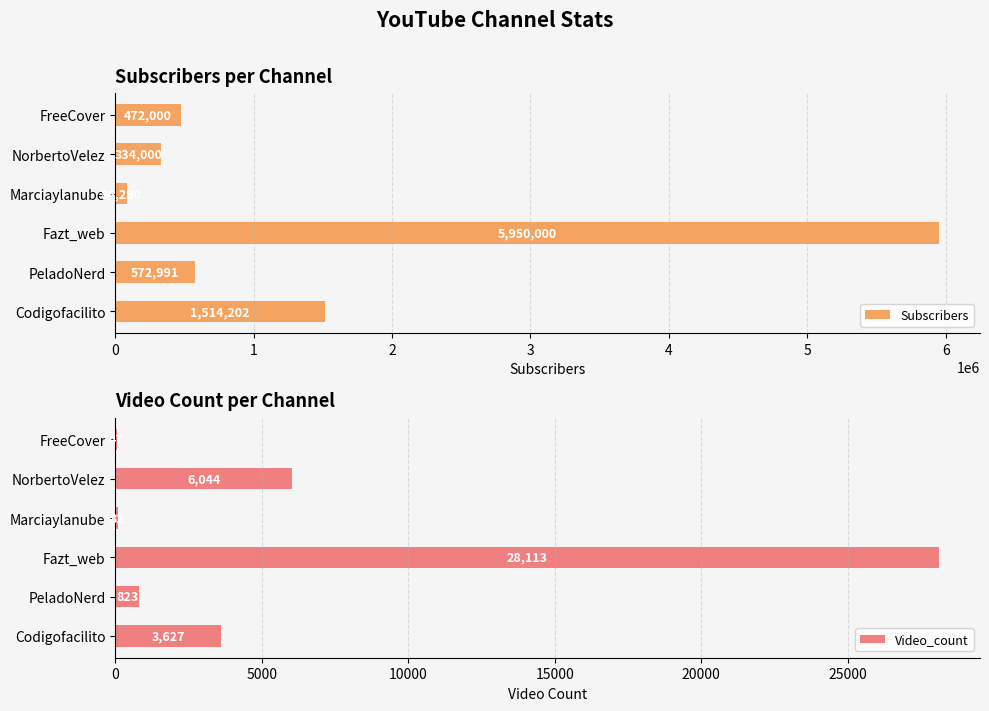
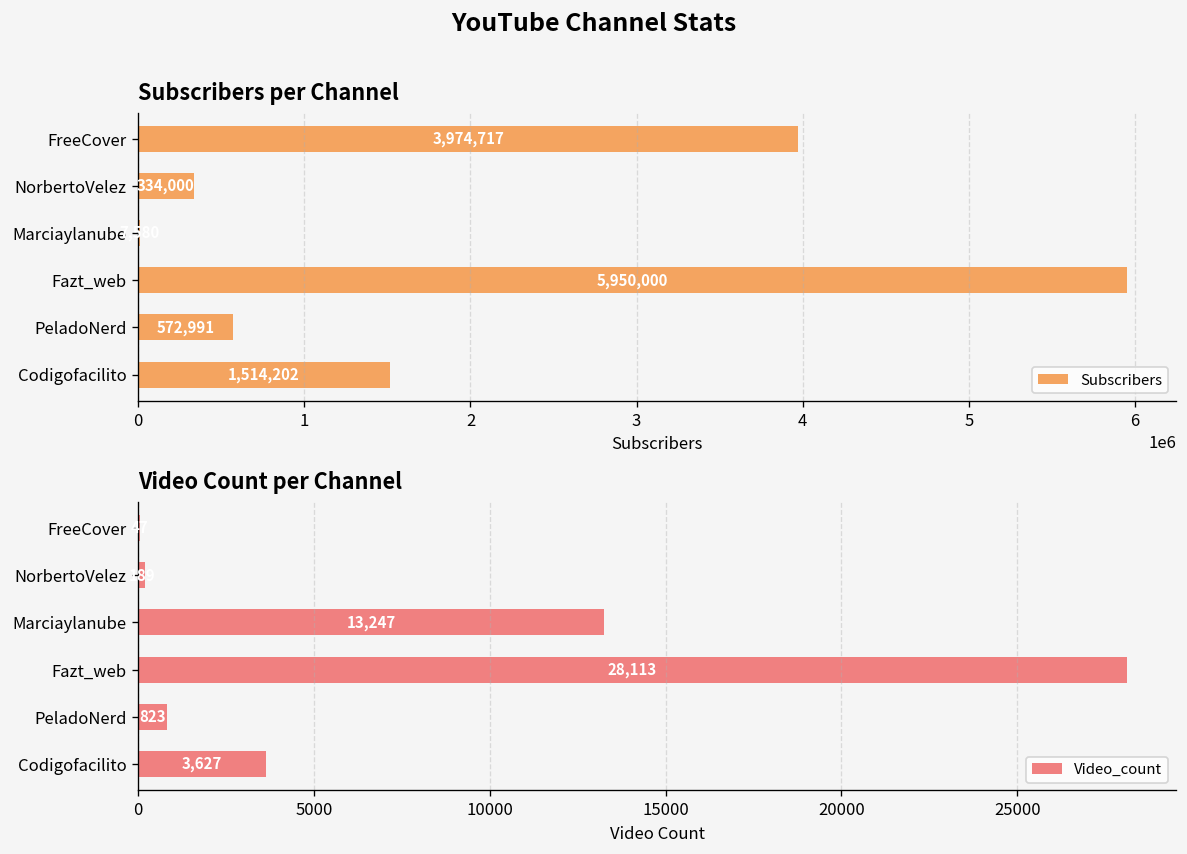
  {
    "Subscribers per Channel": {
-     "FreeCover": "472,000",
+     "FreeCover": "3,974,717",
      "NorbertoVelez": "334,000",
-     "Marciaylanube": "90000",
+     "Marciaylanube": "10000",
      "Fazt_web": "5,950,000",
      "PeladoNerd": "572,991",
      "Codigofacilito": "1,514,202"
    },
    "Video Count per Channel": {
-     "NorbertoVelez": "6000",
-     "Marciaylanube": "100"
+     "NorbertoVelez": "200",
+     "Marciaylanube": "13200"
    }
  }
